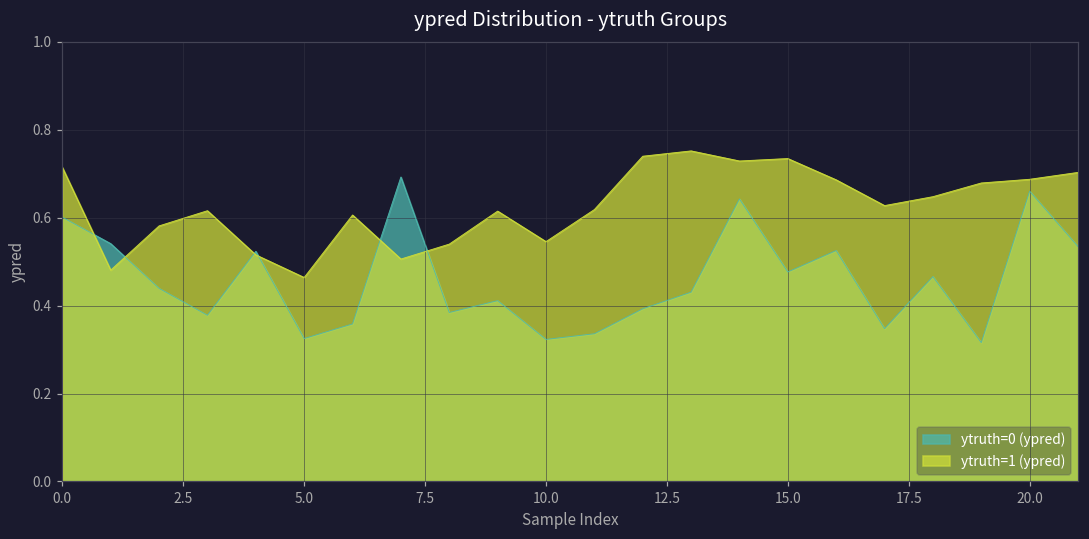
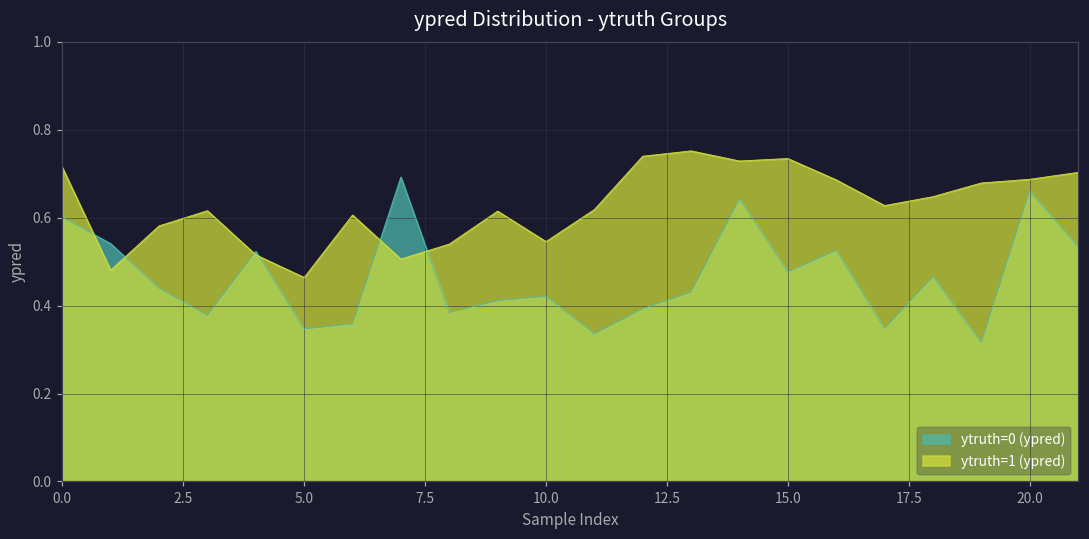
  {
    "ytruth=0 (ypred)": {
      "0.0": 0.60,
-     "5.0": 0.33,
-     "10.0": 0.32,
+     "5.0": 0.35,
+     "10.0": 0.42,
      "15.0": 0.48,
      "20.0": 0.66
    },
    "ytruth=1 (ypred)": {
      "0.0": 0.71,
      "5.0": 0.46,
      "10.0": 0.55,
      "15.0": 0.73,
      "20.0": 0.69
    }
  }
